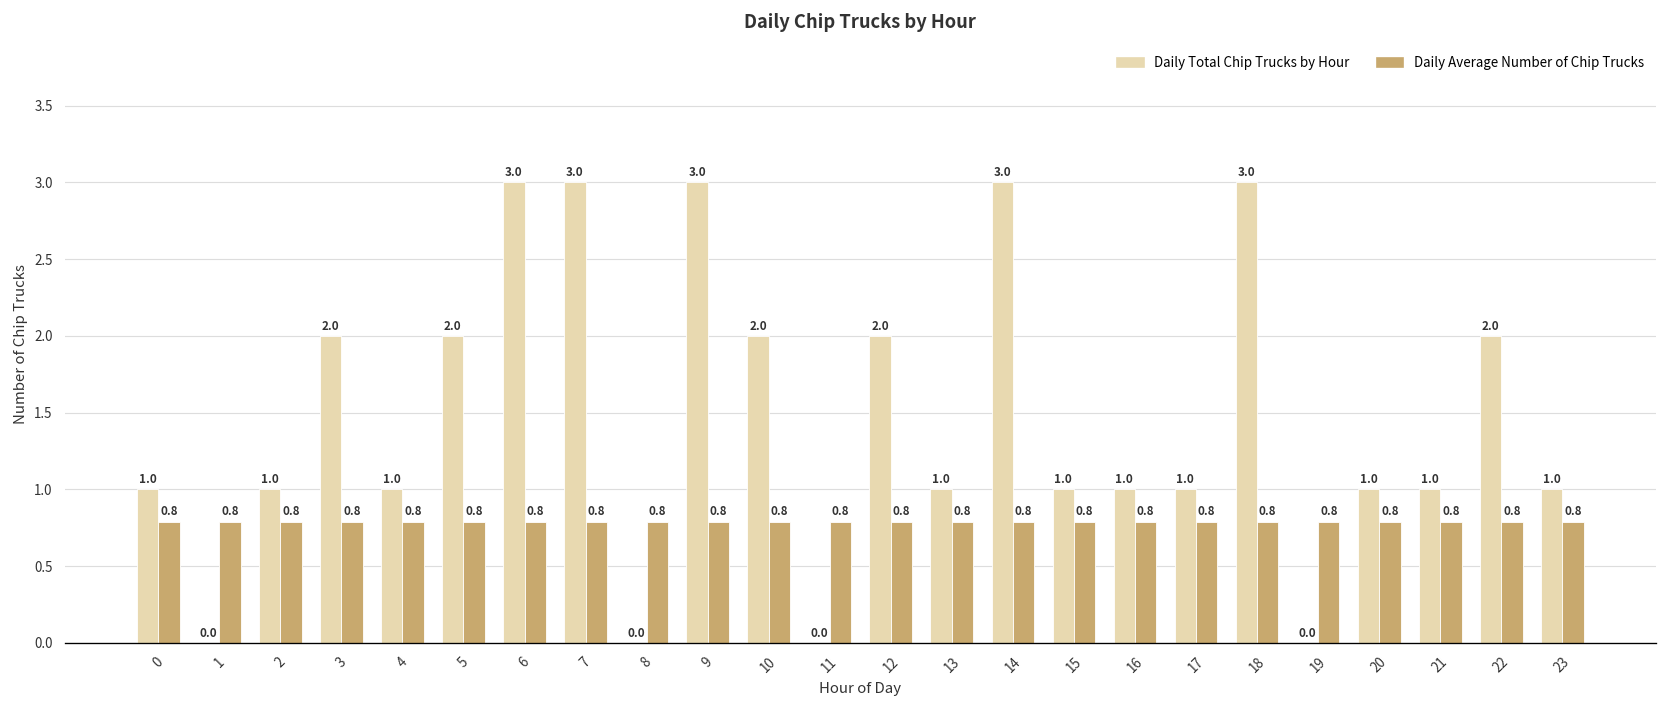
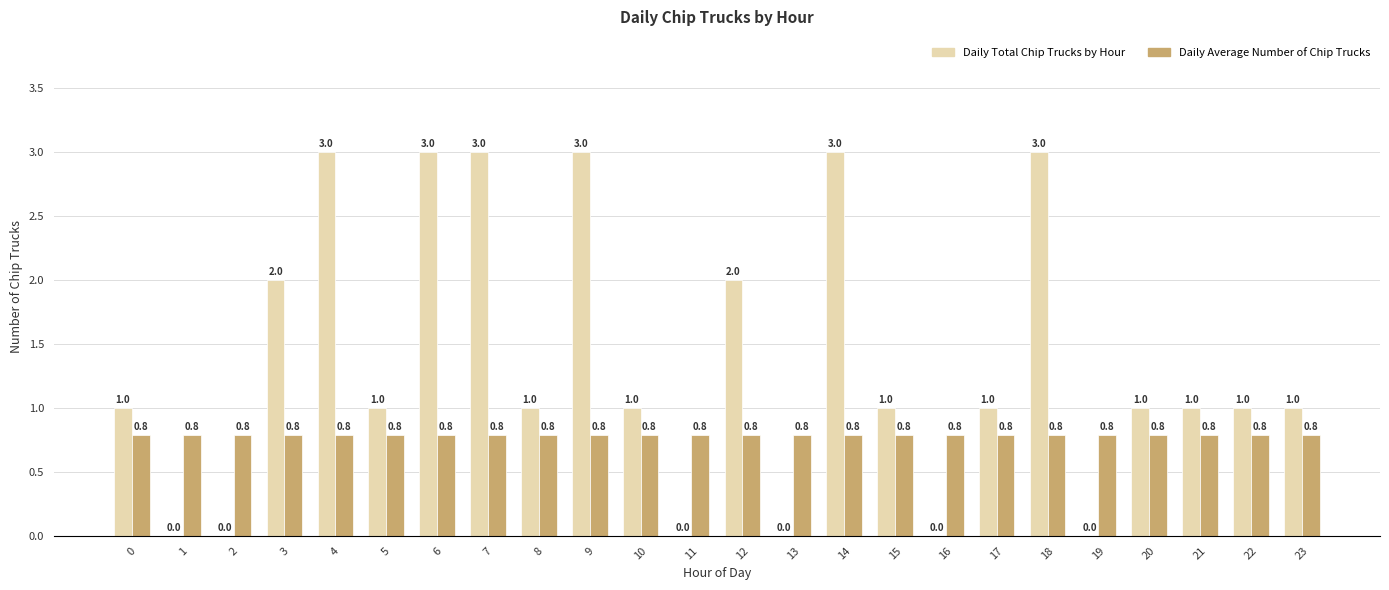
  {
    "Daily Total Chip Trucks by Hour": {
      "0": 1.0,
      "1": 0.0,
-     "2": 1.0,
+     "2": 0.0,
      "3": 2.0,
-     "4": 1.0,
-     "5": 2.0,
+     "4": 3.0,
+     "5": 1.0,
      "6": 3.0,
      "7": 3.0,
-     "8": 0.0,
+     "8": 1.0,
      "9": 3.0,
-     "10": 2.0,
+     "10": 1.0,
      "11": 0.0,
      "12": 2.0,
-     "13": 1.0,
+     "13": 0.0,
      "14": 3.0,
      "15": 1.0,
-     "16": 1.0,
+     "16": 0.0,
      "17": 1.0,
      "18": 3.0,
      "19": 0.0,
      "20": 1.0,
      "21": 1.0,
-     "22": 2.0,
+     "22": 1.0,
      "23": 1.0
    },
    "Daily Average Number of Chip Trucks": {
      "0": 0.8,
      "1": 0.8,
      "2": 0.8,
      "3": 0.8,
      "4": 0.8,
      "5": 0.8,
      "6": 0.8,
      "7": 0.8,
      "8": 0.8,
      "9": 0.8,
      "10": 0.8,
      "11": 0.8,
      "12": 0.8,
      "13": 0.8,
      "14": 0.8,
      "15": 0.8,
      "16": 0.8,
      "17": 0.8,
      "18": 0.8,
      "19": 0.8,
      "20": 0.8,
      "21": 0.8,
      "22": 0.8,
      "23": 0.8
    }
  }
